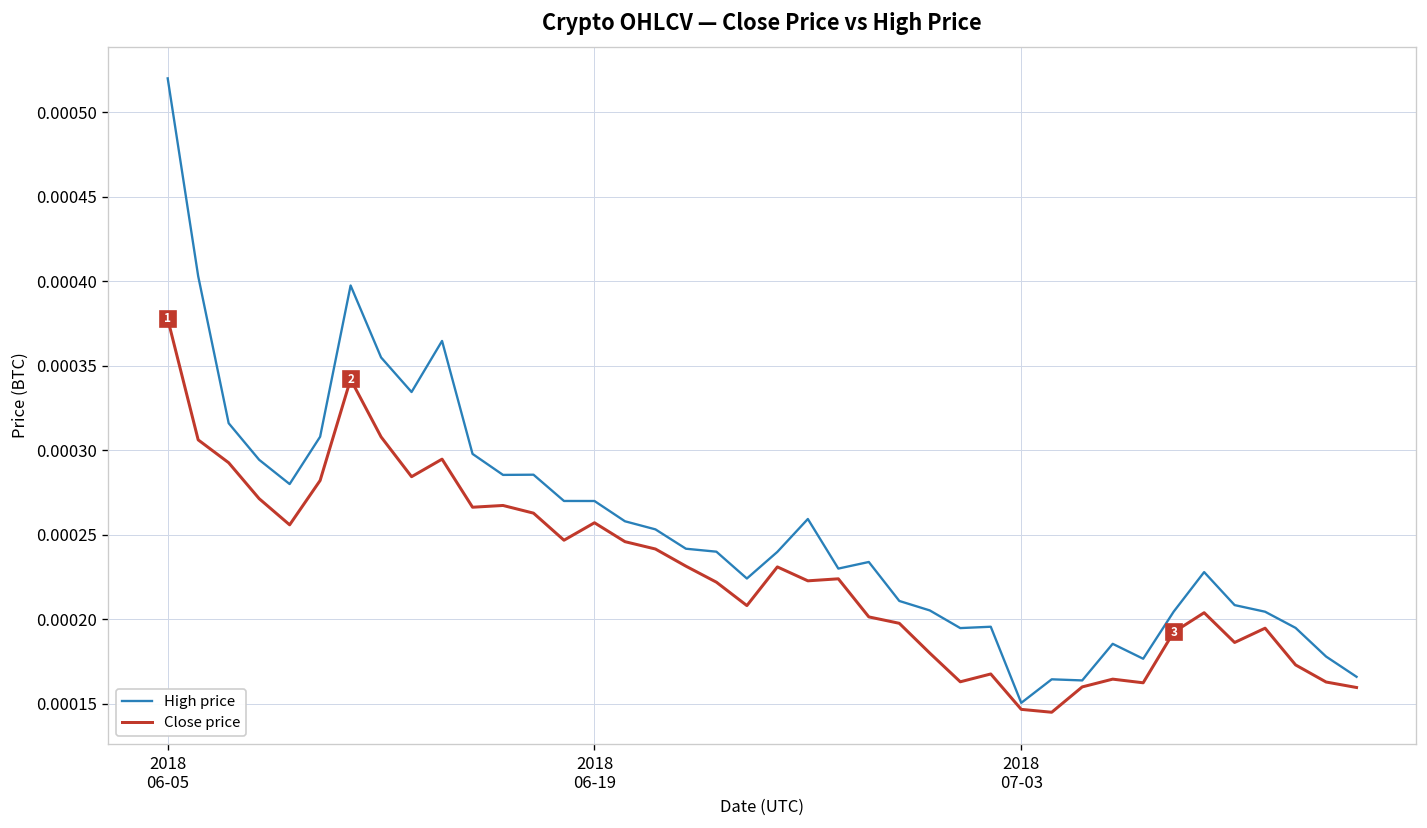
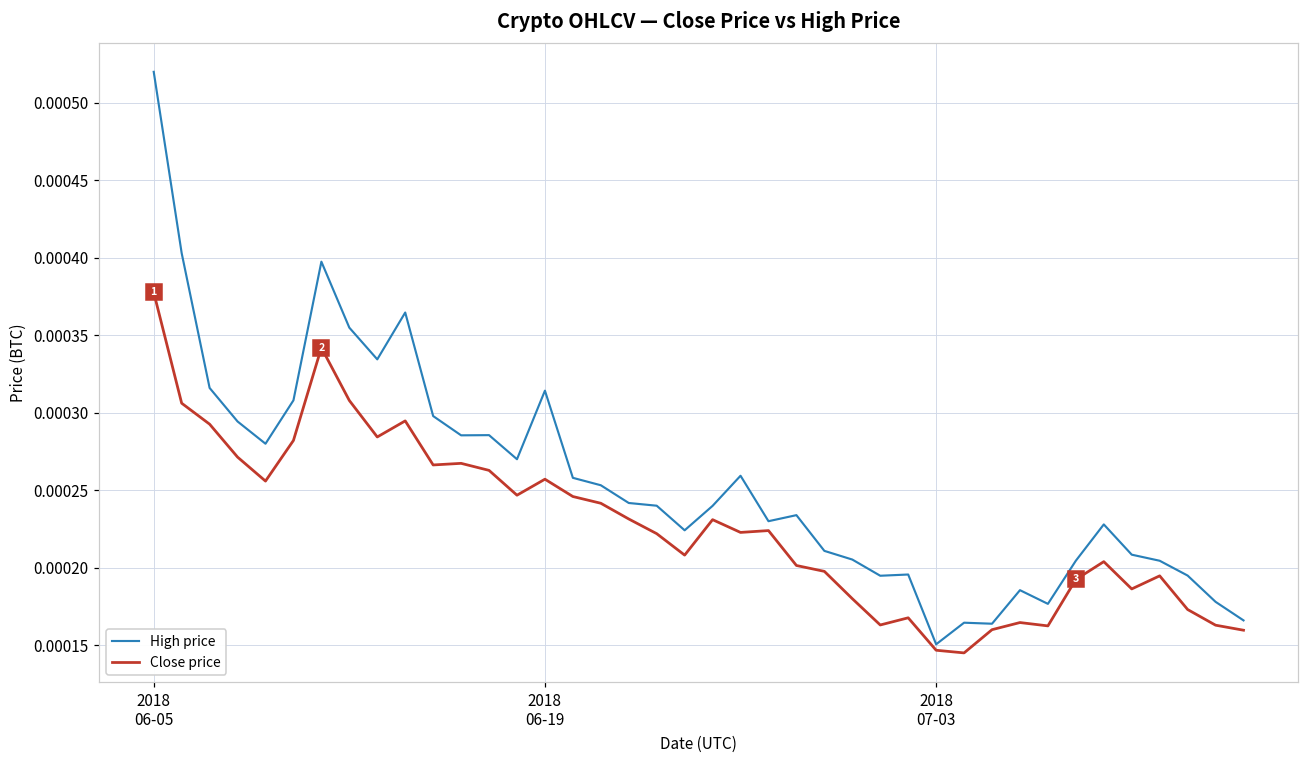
  {
    "High price": {
      "2018 06-05": 0.000520,
-     "2018 06-19": 0.000270,
+     "2018 06-19": 0.000314,
      "2018 07-03": 0.000151
    }
  }
